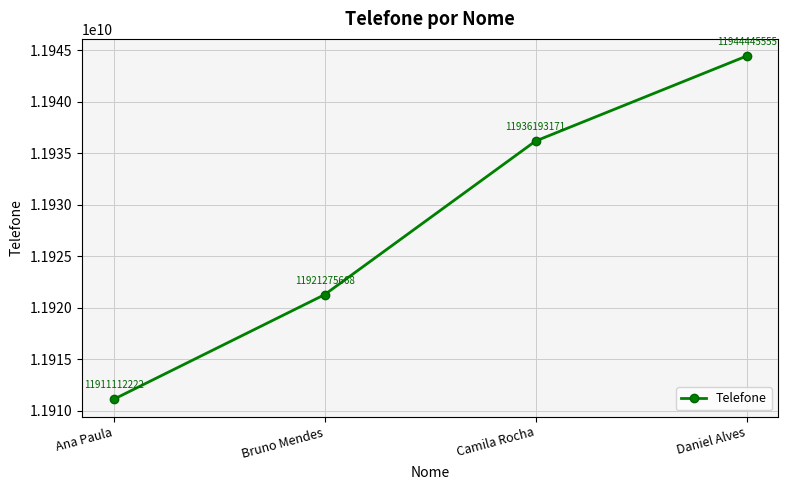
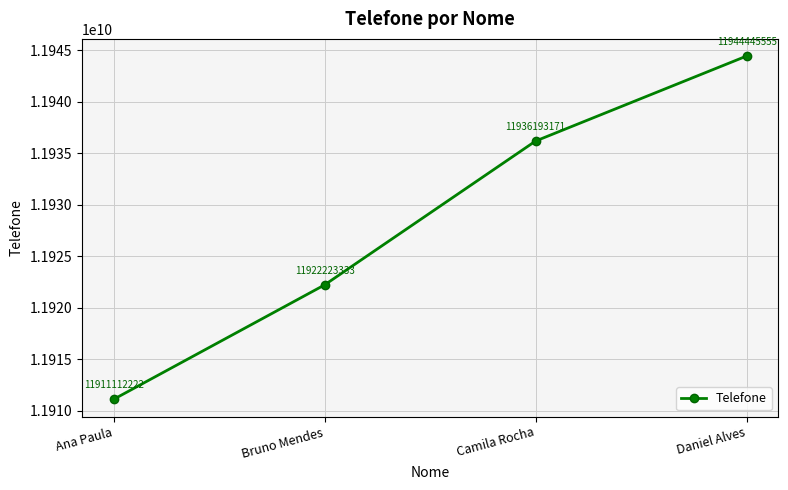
  {
    "Ana Paula": 11911112222,
-   "Bruno Mendes": 11921275668,
+   "Bruno Mendes": 11922223333,
    "Camila Rocha": 11936193171,
    "Daniel Alves": 11944445555
  }
